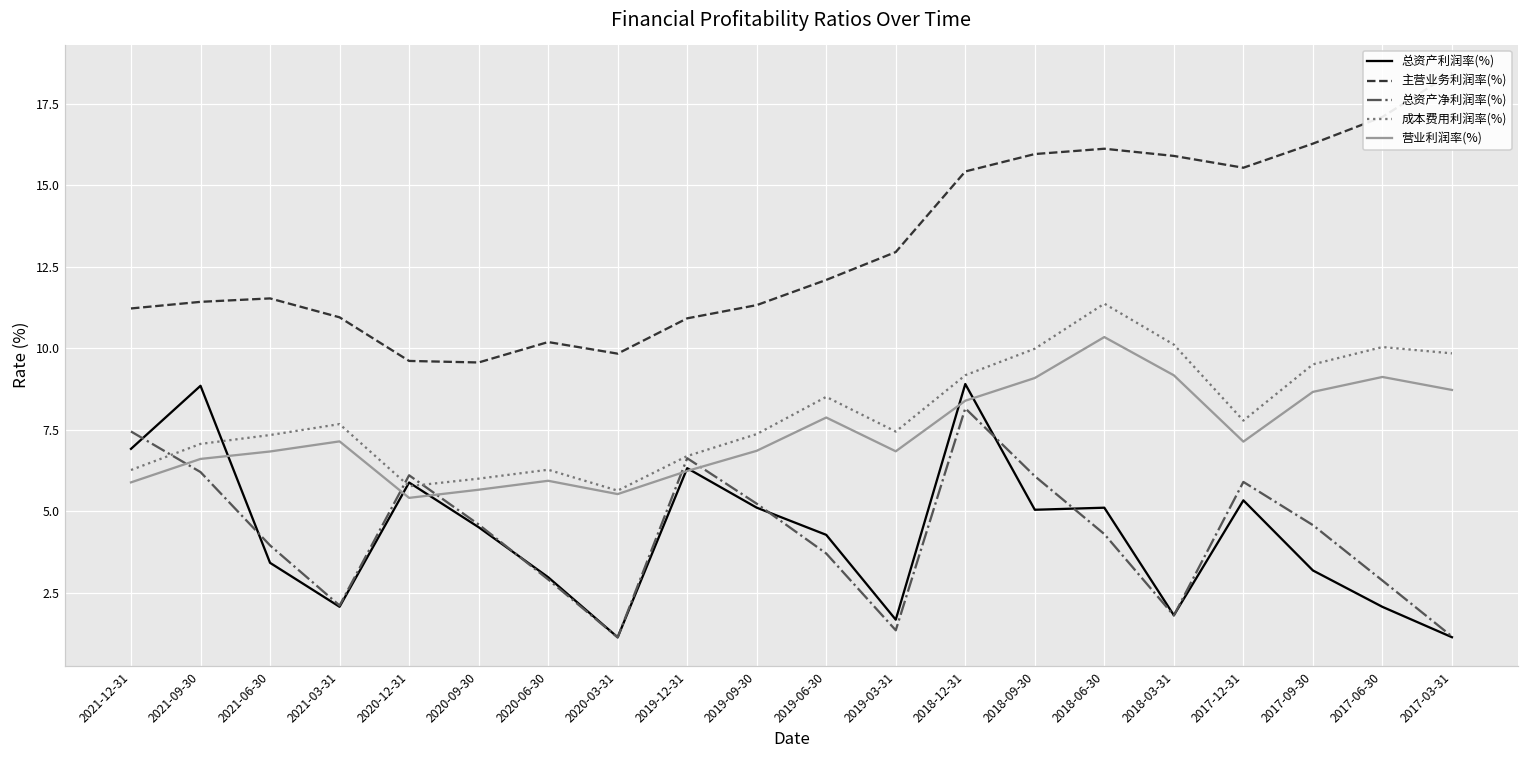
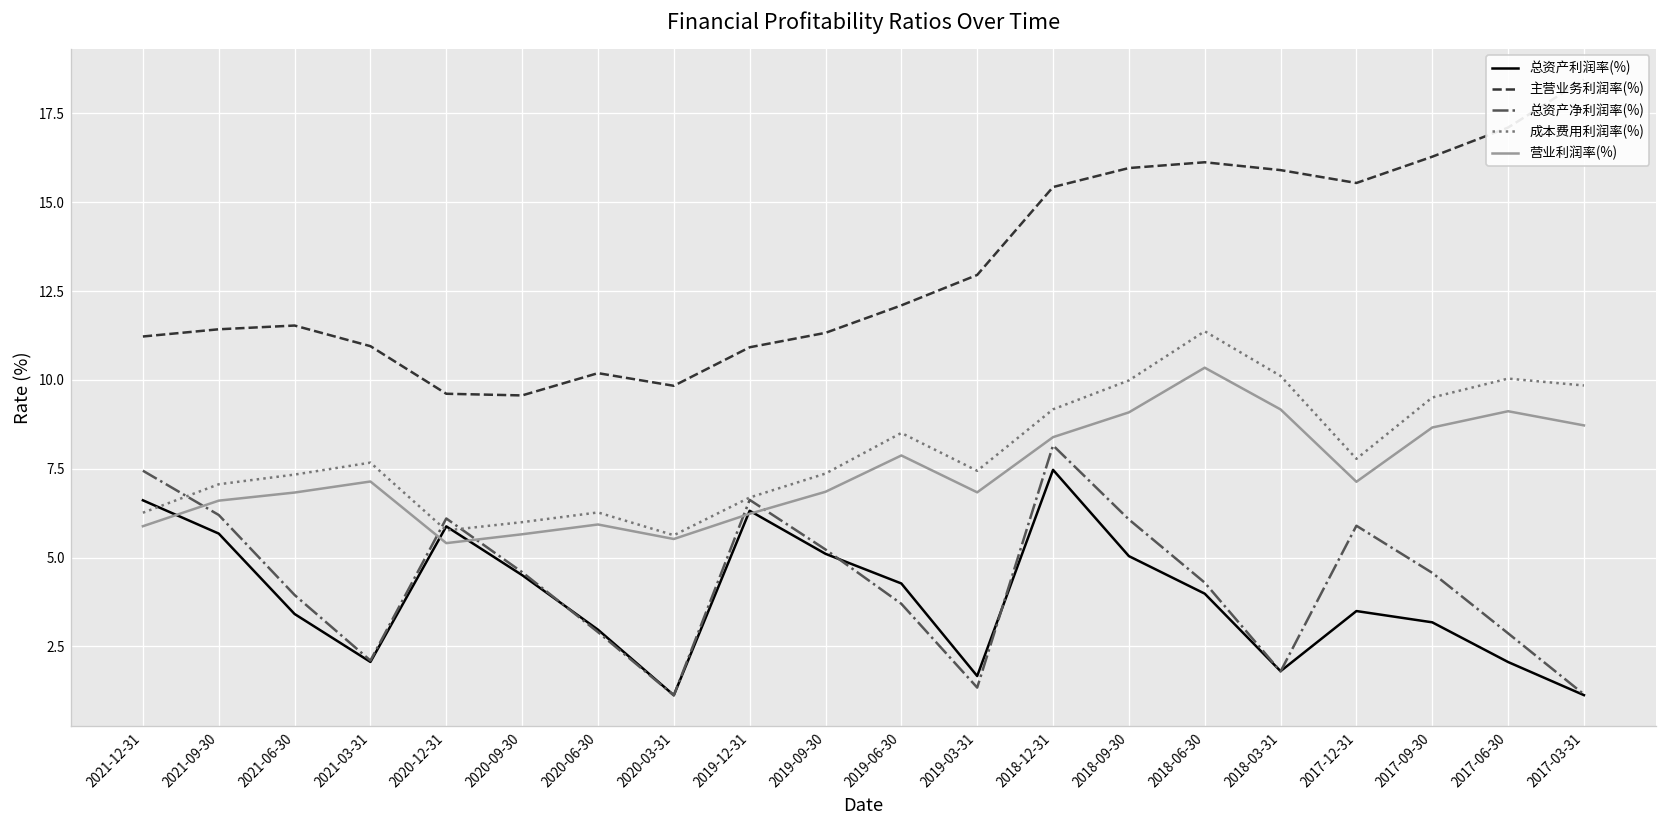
  {
    "总资产利润率(%)": {
-     "2021-12-31": 6.9,
-     "2021-09-30": 8.8,
+     "2021-12-31": 6.6,
+     "2021-09-30": 5.7,
      "2021-06-30": 3.4,
      "2020-12-31": 5.9,
      "2019-12-31": 6.3,
      "2019-09-30": 5.1,
      "2019-06-30": 4.3,
      "2019-03-31": 1.7,
-     "2018-12-31": 8.9,
+     "2018-12-31": 7.5,
      "2018-09-30": 5.0,
-     "2018-06-30": 5.1,
-     "2017-12-31": 5.3,
+     "2018-06-30": 4.0,
+     "2017-12-31": 3.5,
      "2017-09-30": 3.2,
      "2017-06-30": 2.1
    }
  }
